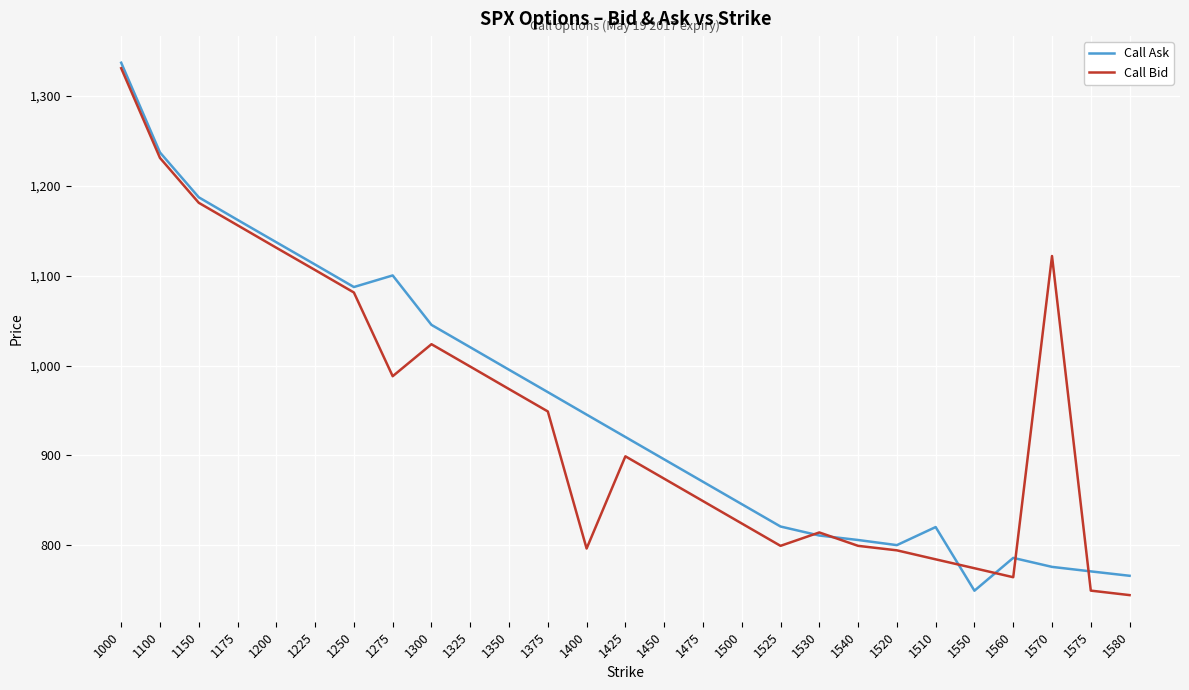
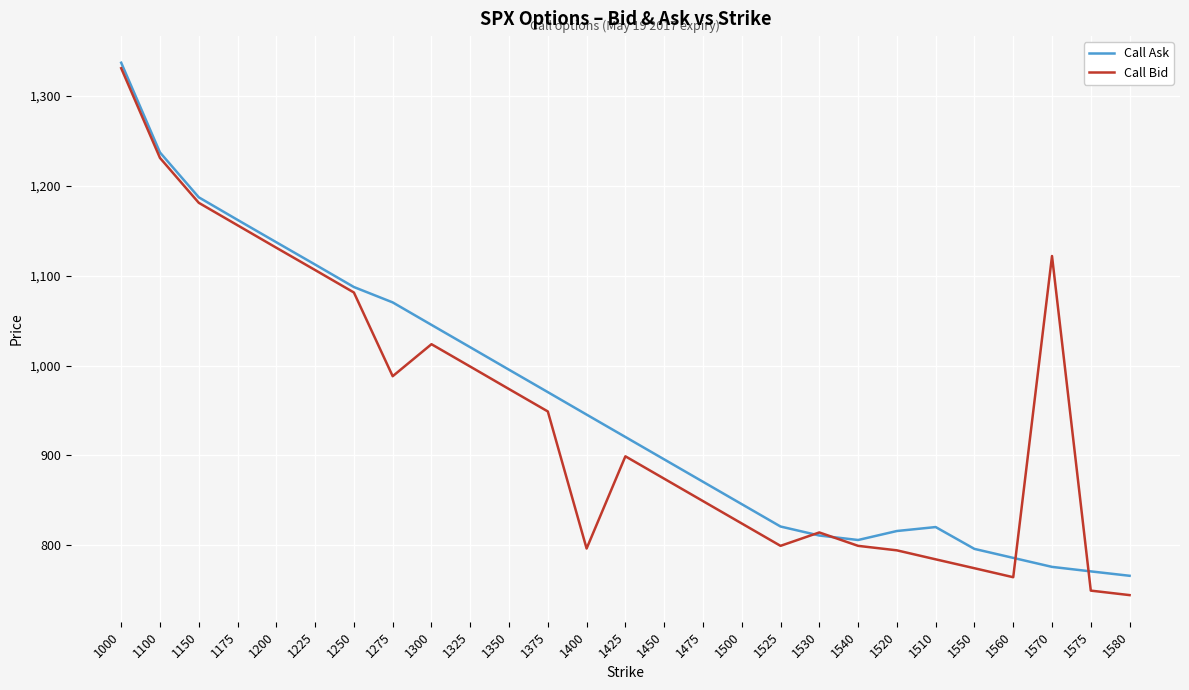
  {
    "Call Ask": {
      "1000": "1,340",
      "1100": "1,240",
      "1150": "1,190",
      "1175": "1,160",
      "1200": "1,140",
      "1225": "1,110",
      "1250": "1,090",
-     "1275": "1,100",
+     "1275": "1,070",
      "1300": "1,050",
      "1325": "1,020",
      "1350": "1,000",
      "1375": "970",
      "1400": "950",
      "1425": "920",
      "1450": "900",
      "1475": "870",
      "1500": "850",
      "1525": "820",
      "1530": "810",
      "1540": "810",
-     "1520": "800",
+     "1520": "820",
      "1510": "820",
-     "1550": "750",
+     "1550": "800",
      "1560": "790",
      "1570": "780",
      "1575": "770",
      "1580": "770"
    },
    "Call Bid": {
      "1000": "1,330",
      "1100": "1,230",
      "1150": "1,180",
      "1175": "1,160",
      "1200": "1,130",
      "1225": "1,110",
      "1250": "1,080",
      "1275": "990",
      "1300": "1,020",
      "1325": "1,000",
      "1350": "970",
      "1375": "950",
      "1400": "800",
      "1425": "900",
      "1450": "870",
      "1475": "850",
      "1500": "820",
      "1525": "800",
      "1530": "810",
      "1540": "800",
      "1520": "790",
      "1510": "780",
      "1550": "770",
      "1560": "760",
      "1570": "1,120",
      "1575": "750",
      "1580": "740"
    }
  }
